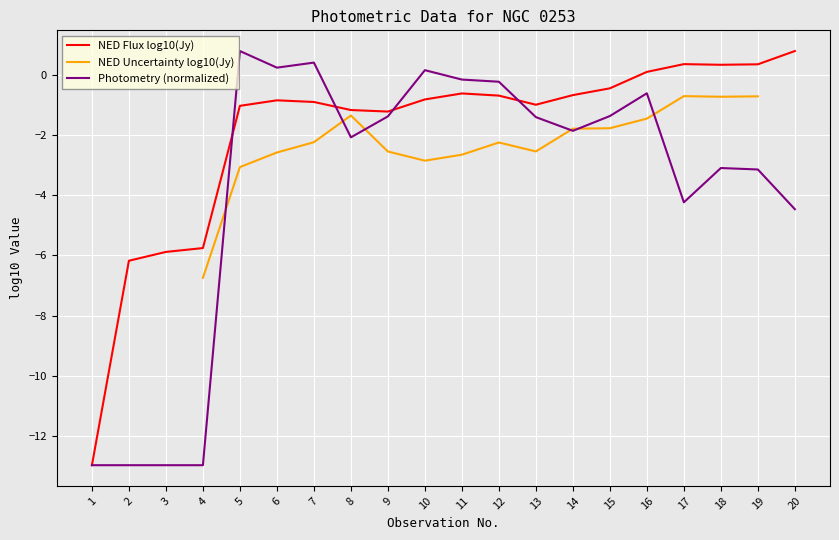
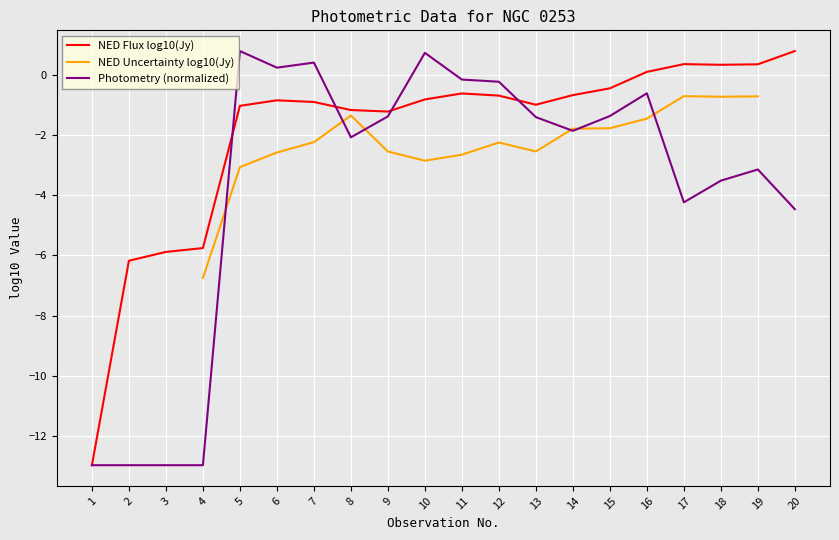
  {
    "NED Flux log10(Jy)": {
      "2": -6.2,
      "3": -5.9,
      "4": -5.8,
      "5": -1.0,
      "6": -0.8,
      "7": -0.9,
      "8": -1.2,
      "9": -1.2,
      "10": -0.8,
      "11": -0.6,
      "12": -0.7,
      "13": -1.0,
      "14": -0.7,
      "15": -0.4,
      "16": 0.1,
      "17": 0.4,
      "18": 0.3,
      "19": 0.4,
      "20": 0.8
    },
    "NED Uncertainty log10(Jy)": {
      "4": -6.7,
      "5": -3.1,
      "6": -2.6,
      "7": -2.2,
      "8": -1.3,
      "9": -2.5,
      "10": -2.9,
      "11": -2.7,
      "12": -2.2,
      "13": -2.5,
      "15": -1.8,
      "16": -1.5,
      "17": -0.7,
      "18": -0.7,
      "19": -0.7
    },
    "Photometry (normalized)": {
      "2": -13.0,
      "3": -13.0,
      "4": -13.0,
      "5": 0.8,
      "6": 0.2,
      "7": 0.4,
      "8": -2.1,
      "9": -1.4,
-     "10": 0.2,
+     "10": 0.7,
      "11": -0.2,
      "12": -0.2,
      "13": -1.4,
      "15": -1.4,
      "16": -0.6,
      "17": -4.2,
-     "18": -3.1,
+     "18": -3.5,
      "19": -3.1,
      "20": -4.5
    }
  }
